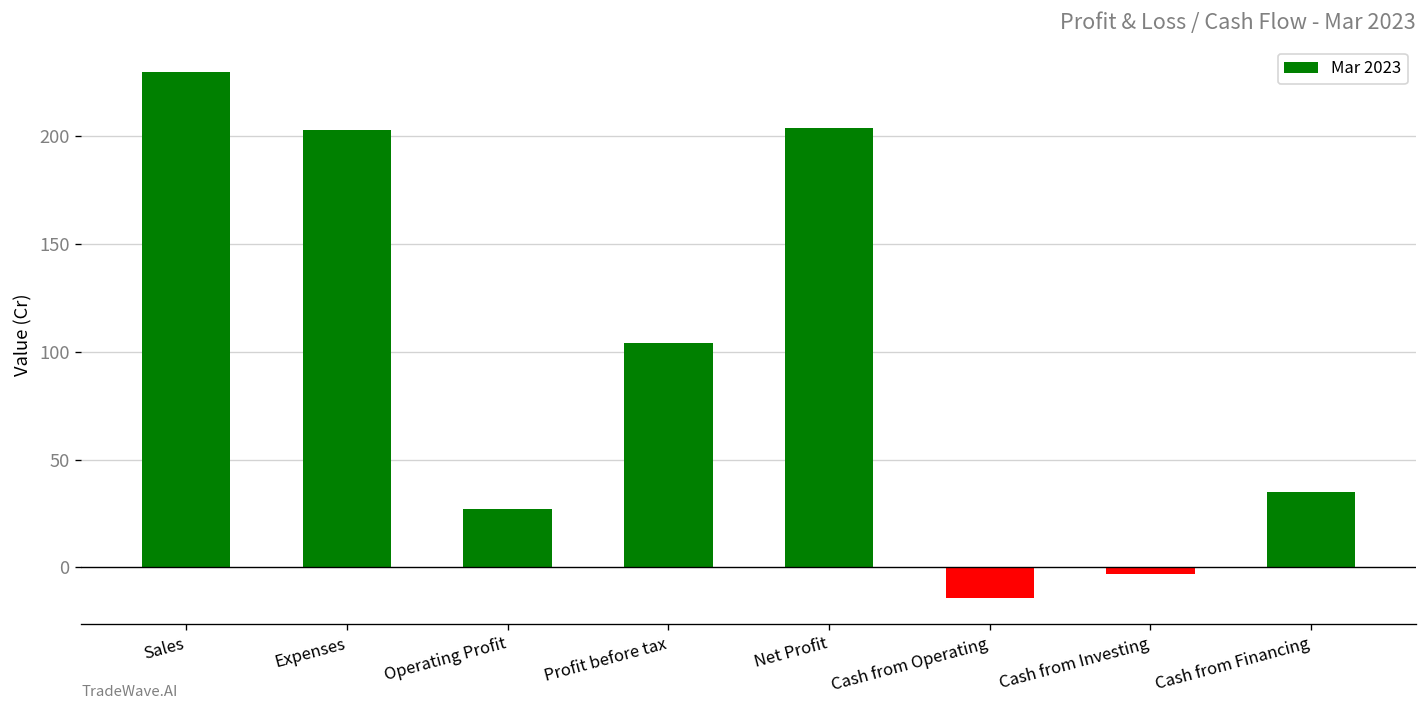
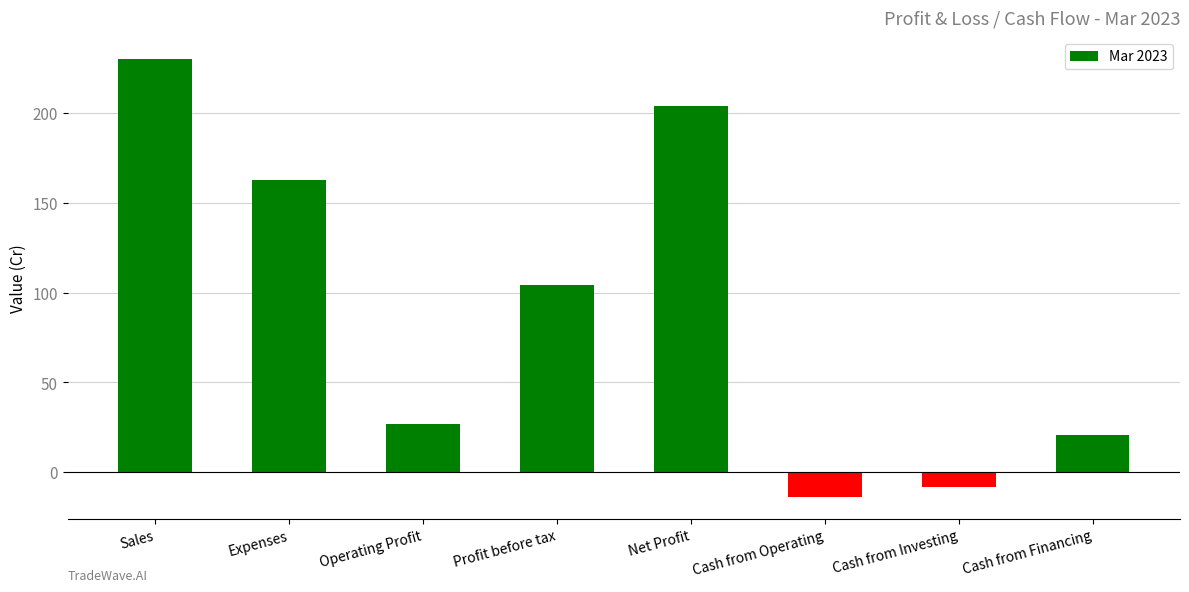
  {
    "Sales": 230,
-   "Expenses": 203,
+   "Expenses": 163,
    "Operating Profit": 27,
    "Profit before tax": 104,
    "Net Profit": 204,
    "Cash from Operating": -14,
-   "Cash from Investing": -3,
-   "Cash from Financing": 35
+   "Cash from Investing": -8,
+   "Cash from Financing": 21
  }
